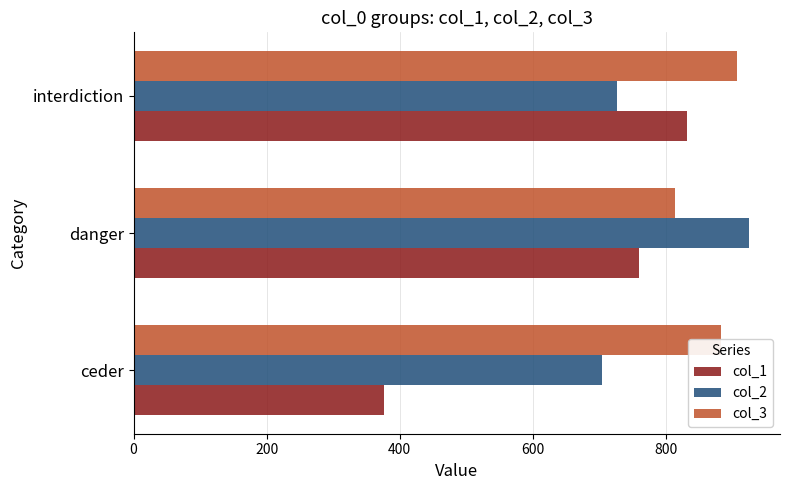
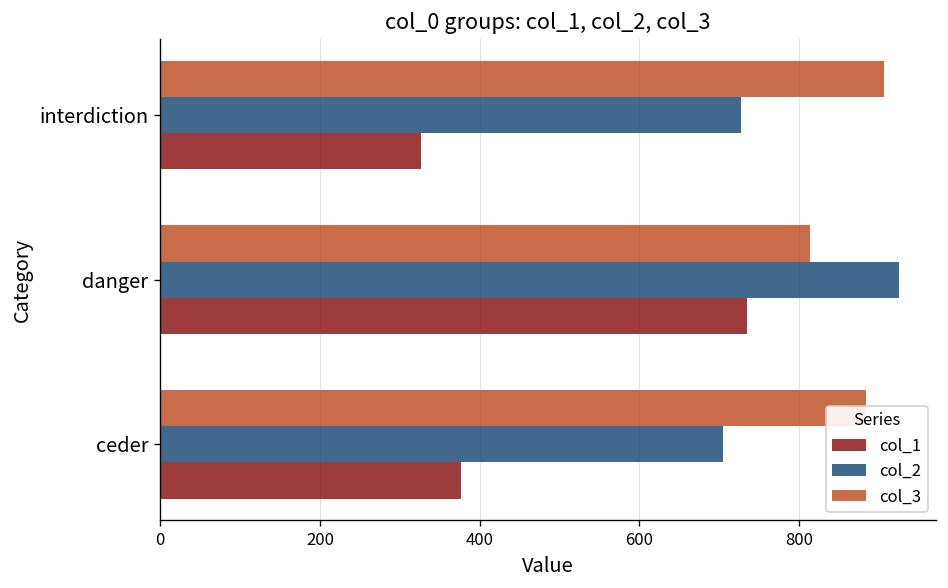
  {
    "col_1": {
-     "interdiction": 830,
-     "danger": 760,
+     "interdiction": 330,
+     "danger": 740,
      "ceder": 380
    },
    "col_2": {
      "interdiction": 730,
      "danger": 930,
      "ceder": 700
    },
    "col_3": {
      "interdiction": 910,
      "danger": 810
    }
  }
